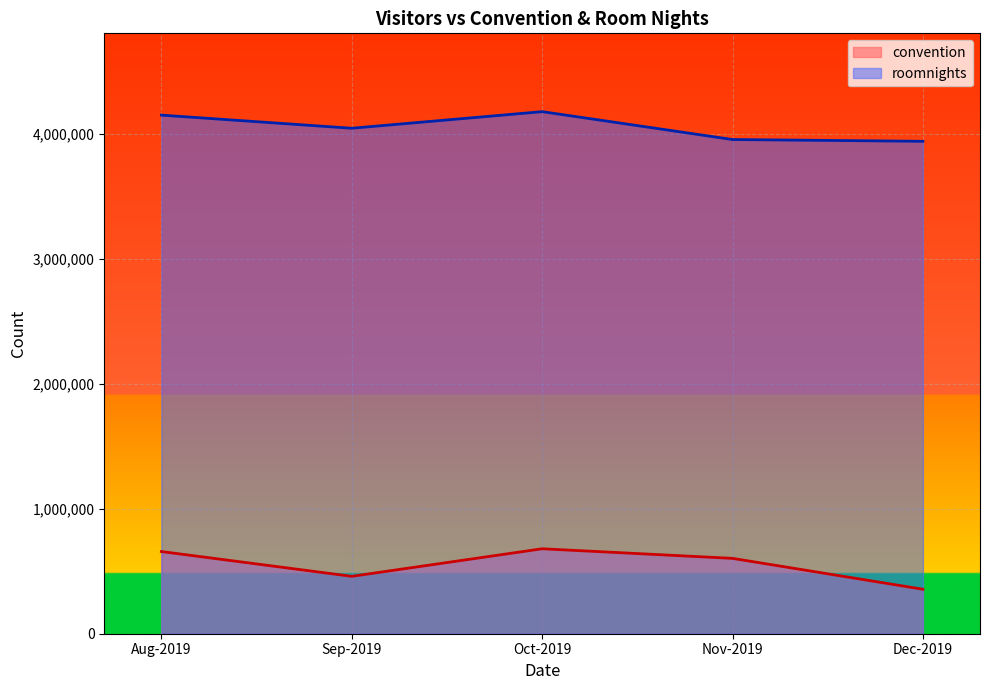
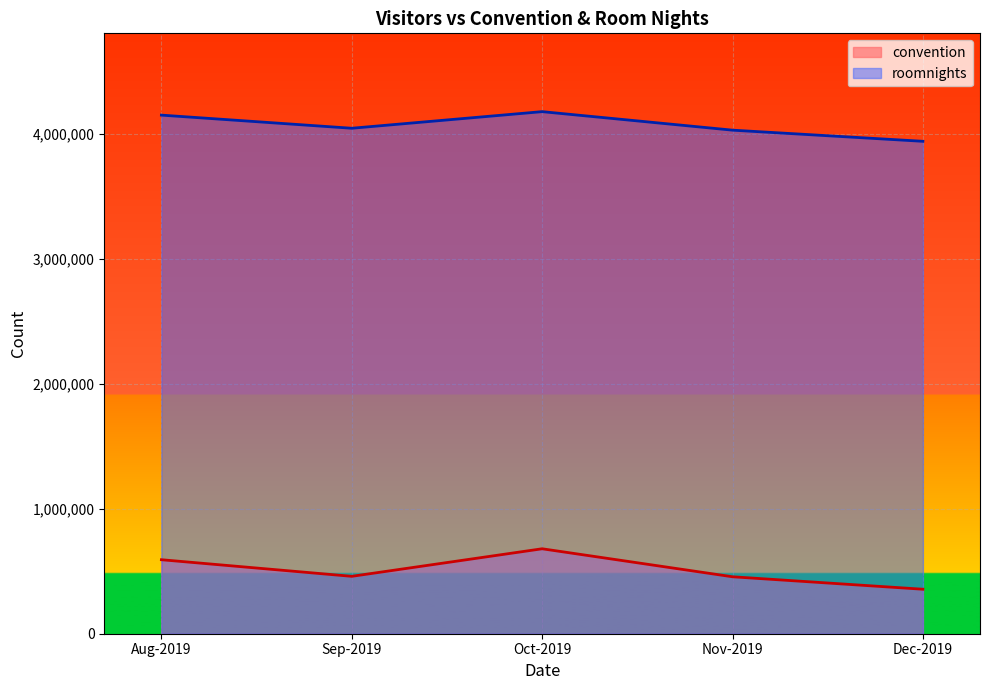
  {
    "convention": {
-     "Aug-2019": "660,000",
+     "Aug-2019": "590,000",
      "Sep-2019": "460,000",
      "Oct-2019": "680,000",
-     "Nov-2019": "600,000",
+     "Nov-2019": "460,000",
      "Dec-2019": "360,000"
    },
    "roomnights": {
      "Aug-2019": "4,150,000",
      "Sep-2019": "4,050,000",
      "Oct-2019": "4,180,000",
-     "Nov-2019": "3,960,000",
+     "Nov-2019": "4,030,000",
      "Dec-2019": "3,940,000"
    }
  }
